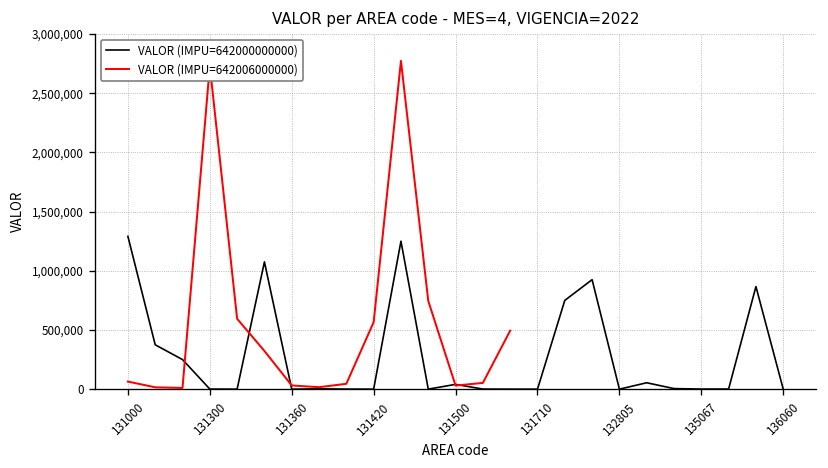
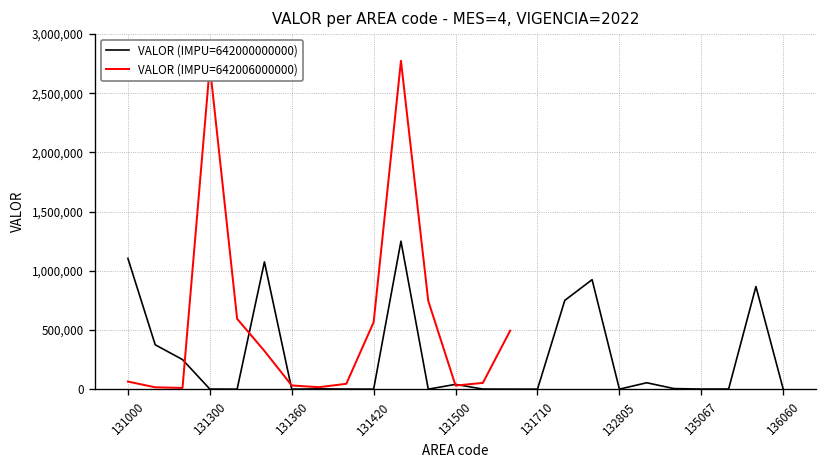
  {
    "VALOR (IMPU=642000000000)": {
-     "131000": "1,300,000",
+     "131000": "1,100,000",
      "131300": "0",
      "131360": "0",
      "131420": "0",
      "131710": "0",
      "132805": "0",
      "135067": "0",
      "136060": "0"
    },
    "VALOR (IMPU=642006000000)": {
      "131000": "100,000",
      "131360": "0",
      "131420": "600,000"
    }
  }
